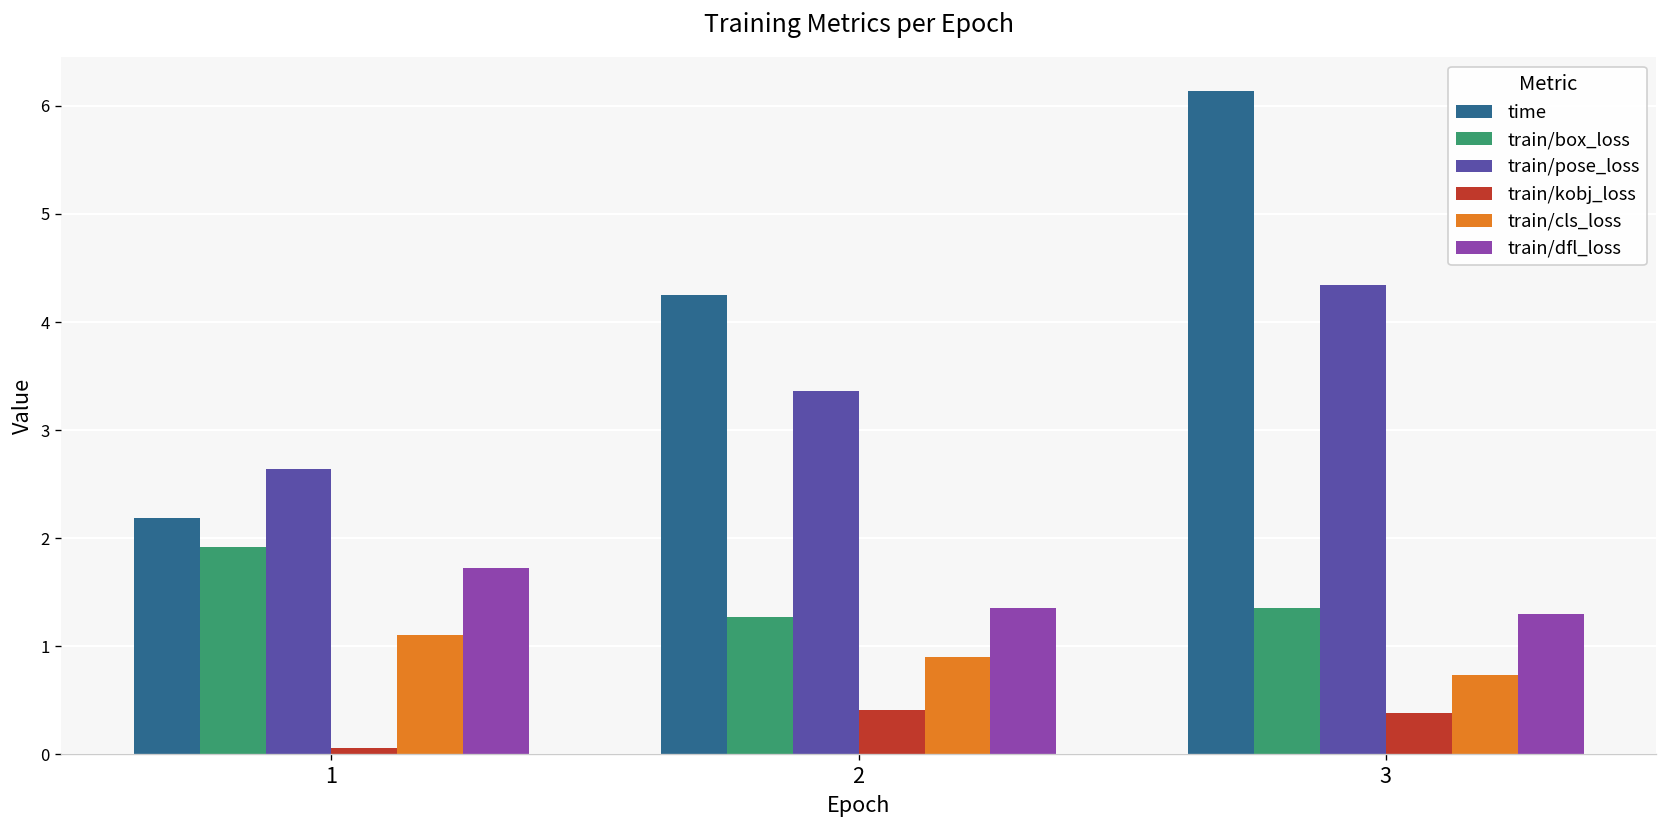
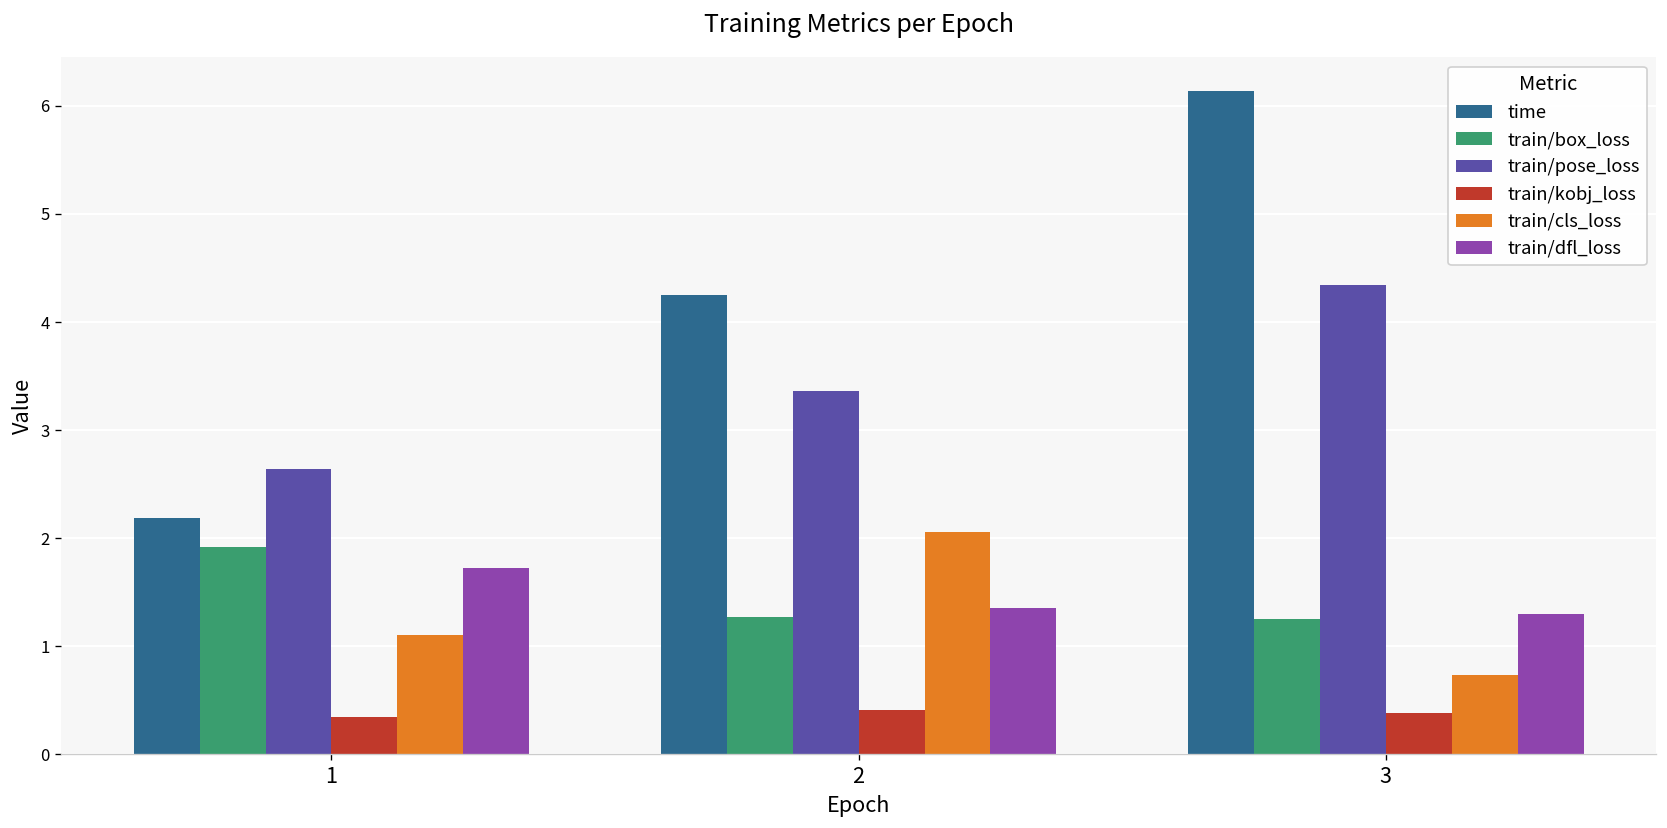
  {
    "train/box_loss": {
      "1": 1.9,
      "2": 1.3,
-     "3": 1.4
+     "3": 1.3
    },
    "train/kobj_loss": {
-     "1": 0.1,
+     "1": 0.3,
      "2": 0.4,
      "3": 0.4
    },
    "train/cls_loss": {
      "1": 1.1,
-     "2": 0.9,
+     "2": 2.1,
      "3": 0.7
    }
  }
